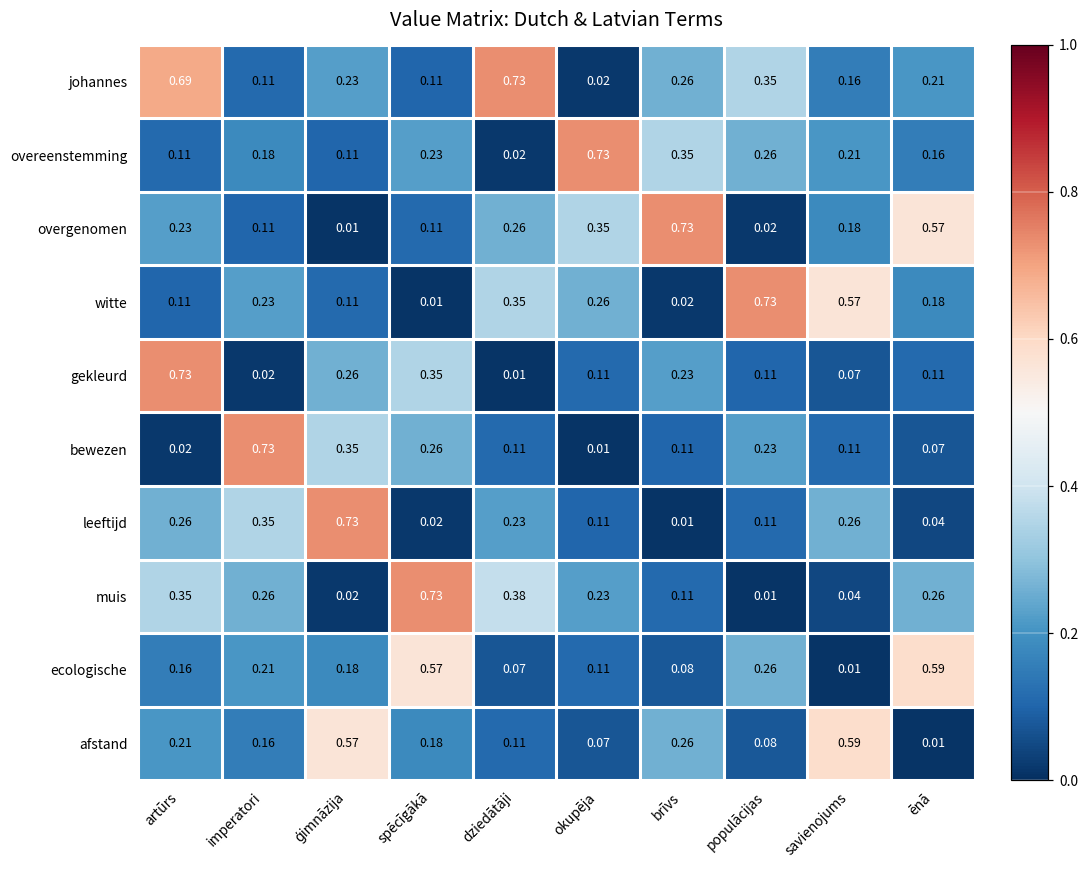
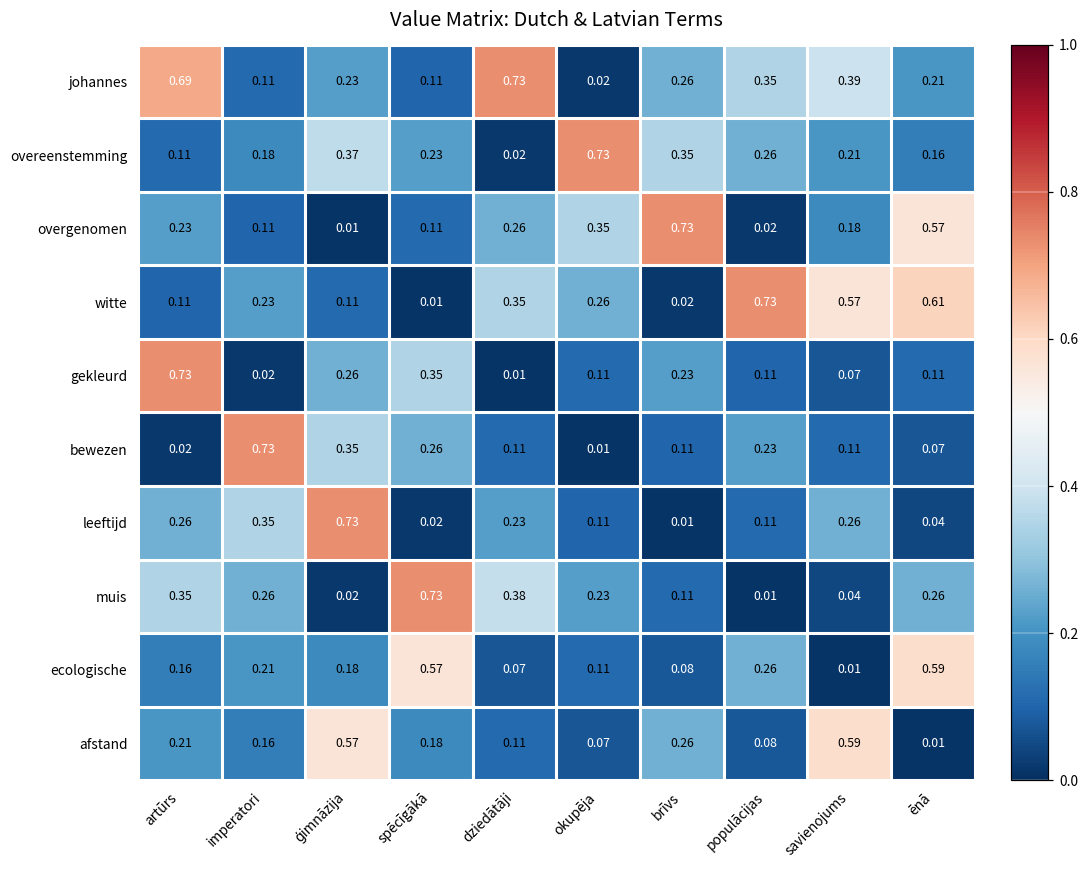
  {
    "johannes": {
      "artūrs": 0.69,
      "imperatori": 0.11,
      "ģimnāzija": 0.23,
      "spēcīgākā": 0.11,
      "dziedātāji": 0.73,
      "okupēja": 0.02,
      "brīvs": 0.26,
      "populācijas": 0.35,
-     "savienojums": 0.16,
+     "savienojums": 0.39,
      "ēnā": 0.21
    },
    "overeenstemming": {
      "artūrs": 0.11,
      "imperatori": 0.18,
-     "ģimnāzija": 0.11,
+     "ģimnāzija": 0.37,
      "spēcīgākā": 0.23,
      "dziedātāji": 0.02,
      "okupēja": 0.73,
      "brīvs": 0.35,
      "populācijas": 0.26,
      "savienojums": 0.21,
      "ēnā": 0.16
    },
    "overgenomen": {
      "artūrs": 0.23,
      "imperatori": 0.11,
      "ģimnāzija": 0.01,
      "spēcīgākā": 0.11,
      "dziedātāji": 0.26,
      "okupēja": 0.35,
      "brīvs": 0.73,
      "populācijas": 0.02,
      "savienojums": 0.18,
      "ēnā": 0.57
    },
    "witte": {
      "artūrs": 0.11,
      "imperatori": 0.23,
      "ģimnāzija": 0.11,
      "spēcīgākā": 0.01,
      "dziedātāji": 0.35,
      "okupēja": 0.26,
      "brīvs": 0.02,
      "populācijas": 0.73,
      "savienojums": 0.57,
-     "ēnā": 0.18
+     "ēnā": 0.61
    },
    "gekleurd": {
      "artūrs": 0.73,
      "imperatori": 0.02,
      "ģimnāzija": 0.26,
      "spēcīgākā": 0.35,
      "dziedātāji": 0.01,
      "okupēja": 0.11,
      "brīvs": 0.23,
      "populācijas": 0.11,
      "savienojums": 0.07,
      "ēnā": 0.11
    },
    "bewezen": {
      "artūrs": 0.02,
      "imperatori": 0.73,
      "ģimnāzija": 0.35,
      "spēcīgākā": 0.26,
      "dziedātāji": 0.11,
      "okupēja": 0.01,
      "brīvs": 0.11,
      "populācijas": 0.23,
      "savienojums": 0.11,
      "ēnā": 0.07
    },
    "leeftijd": {
      "artūrs": 0.26,
      "imperatori": 0.35,
      "ģimnāzija": 0.73,
      "spēcīgākā": 0.02,
      "dziedātāji": 0.23,
      "okupēja": 0.11,
      "brīvs": 0.01,
      "populācijas": 0.11,
      "savienojums": 0.26,
      "ēnā": 0.04
    },
    "muis": {
      "artūrs": 0.35,
      "imperatori": 0.26,
      "ģimnāzija": 0.02,
      "spēcīgākā": 0.73,
      "dziedātāji": 0.38,
      "okupēja": 0.23,
      "brīvs": 0.11,
      "populācijas": 0.01,
      "savienojums": 0.04,
      "ēnā": 0.26
    },
    "ecologische": {
      "artūrs": 0.16,
      "imperatori": 0.21,
      "ģimnāzija": 0.18,
      "spēcīgākā": 0.57,
      "dziedātāji": 0.07,
      "okupēja": 0.11,
      "brīvs": 0.08,
      "populācijas": 0.26,
      "savienojums": 0.01,
      "ēnā": 0.59
    },
    "afstand": {
      "artūrs": 0.21,
      "imperatori": 0.16,
      "ģimnāzija": 0.57,
      "spēcīgākā": 0.18,
      "dziedātāji": 0.11,
      "okupēja": 0.07,
      "brīvs": 0.26,
      "populācijas": 0.08,
      "savienojums": 0.59,
      "ēnā": 0.01
    }
  }
